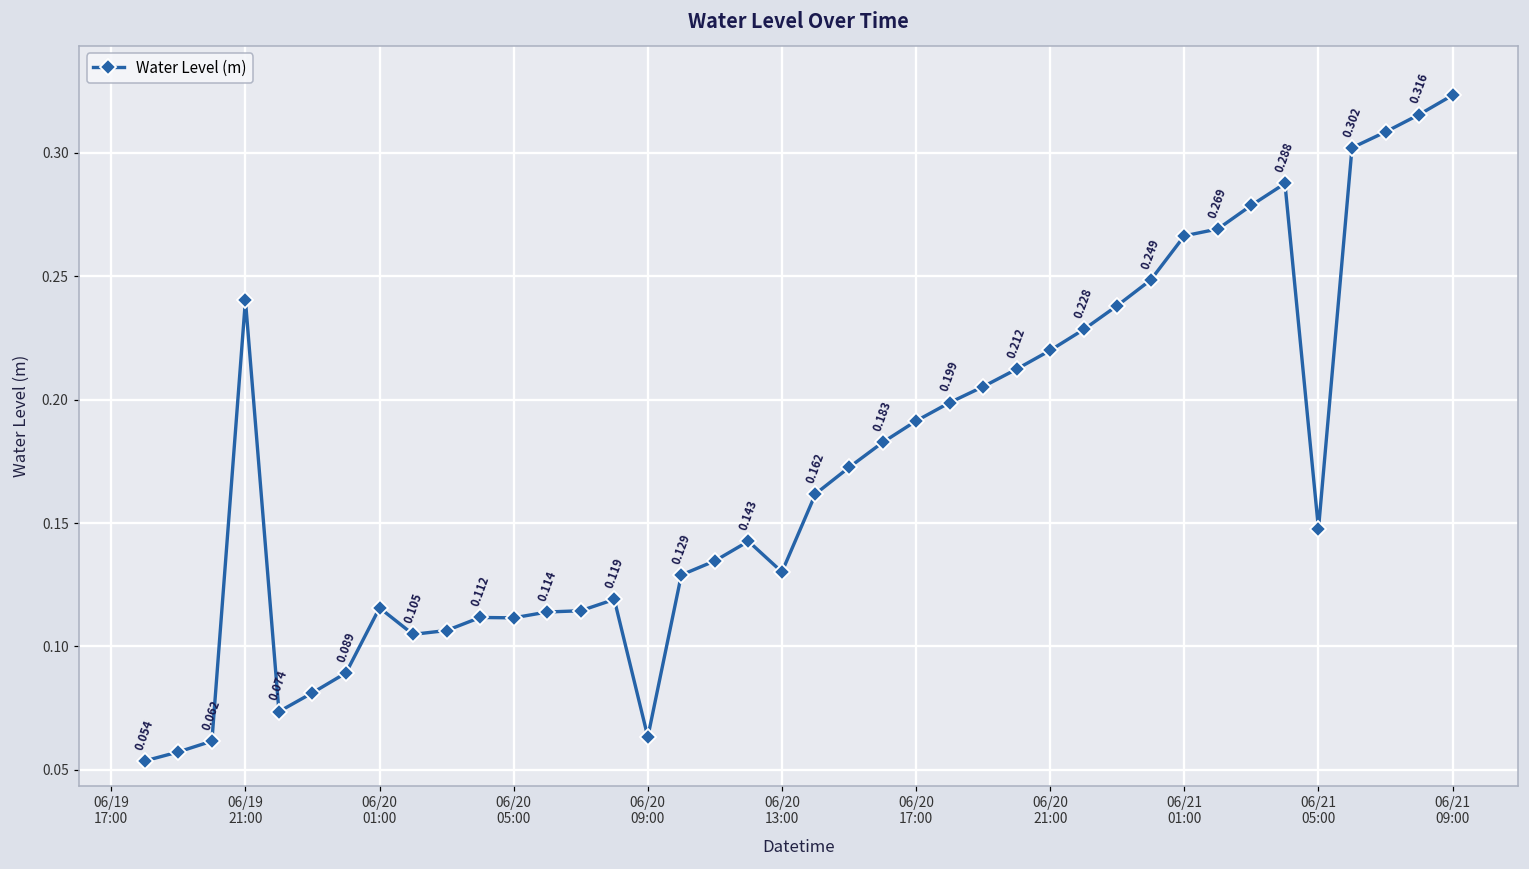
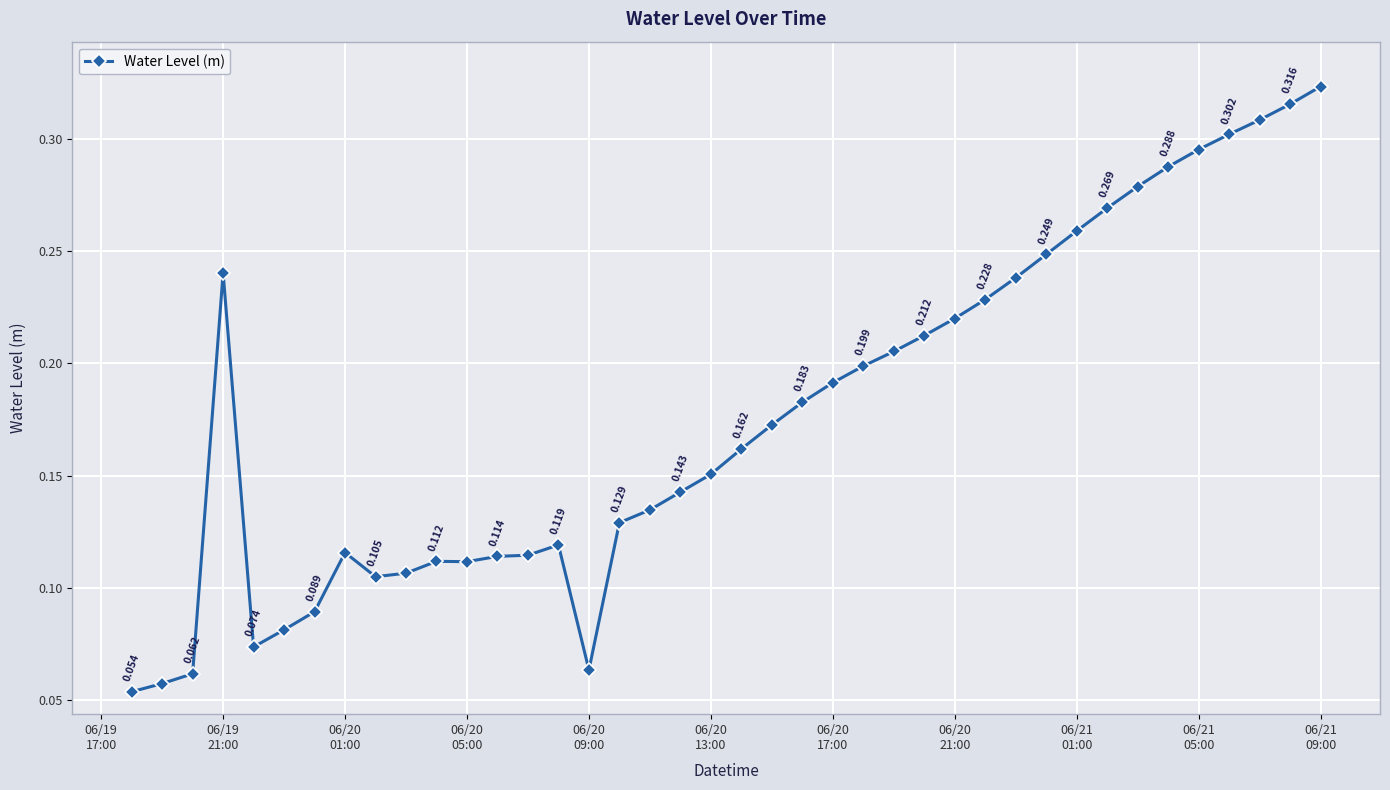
  {
    "06/19 21:00": 0.240,
    "06/20 01:00": 0.116,
    "06/20 09:00": 0.063,
-   "06/20 13:00": 0.130,
+   "06/20 13:00": 0.151,
    "06/20 17:00": 0.191,
    "06/20 21:00": 0.220,
-   "06/21 01:00": 0.266,
-   "06/21 05:00": 0.148,
+   "06/21 01:00": 0.259,
+   "06/21 05:00": 0.295,
    "06/21 09:00": 0.323
  }
